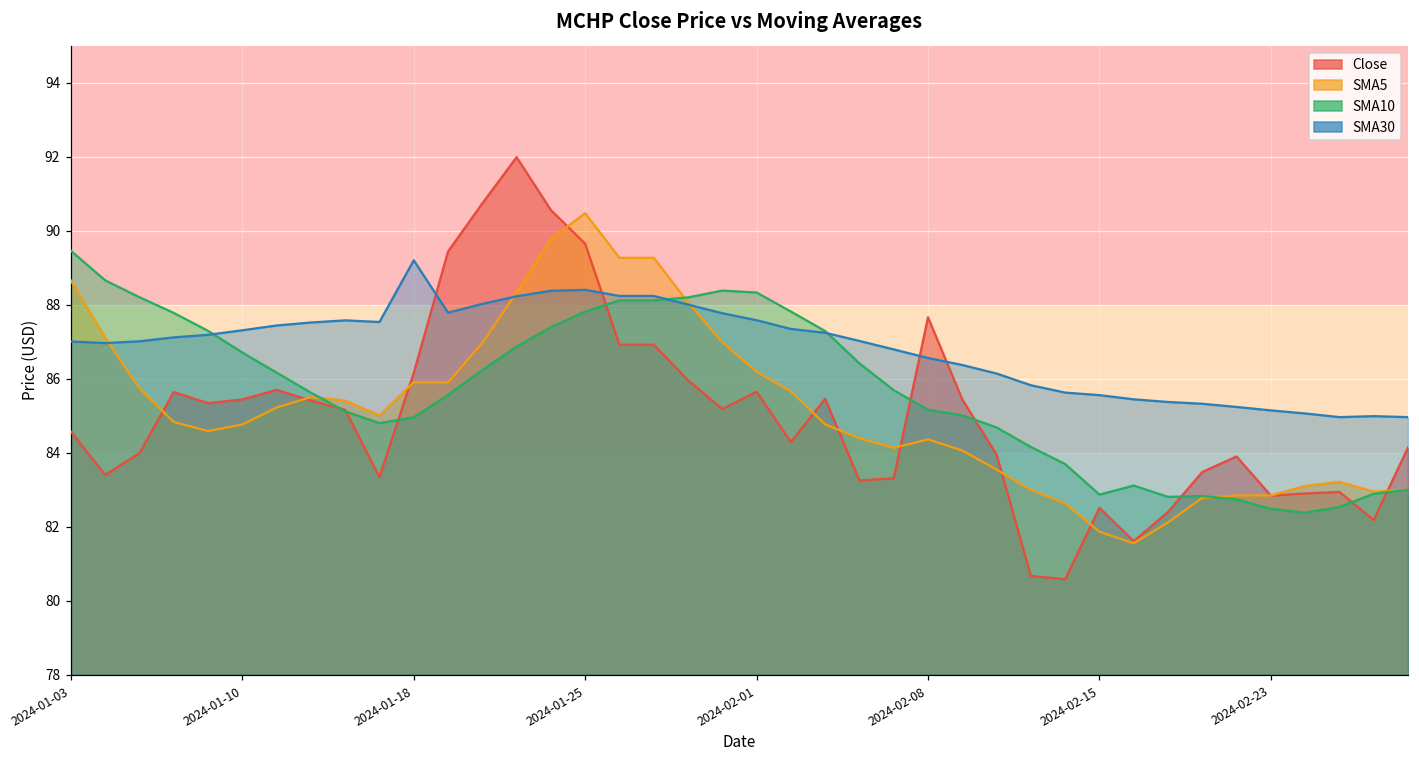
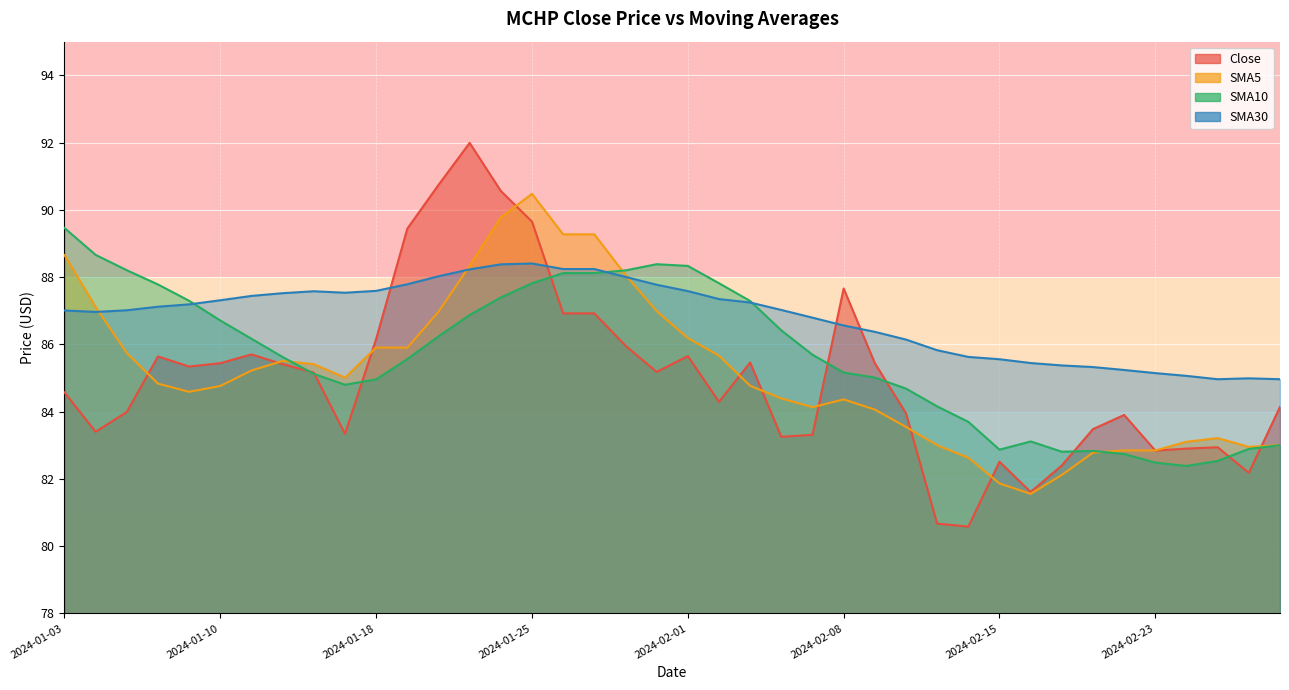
  {
    "Close": {
      "2024-01-03": 84.6,
      "2024-01-10": 85.4,
      "2024-01-18": 86.2,
      "2024-01-25": 89.7,
      "2024-02-01": 85.7,
      "2024-02-08": 87.7,
      "2024-02-15": 82.5
    },
    "SMA5": {
      "2024-01-03": 88.7,
      "2024-01-10": 84.8,
      "2024-01-18": 85.9,
      "2024-01-25": 90.5,
      "2024-02-01": 86.2,
      "2024-02-08": 84.4,
      "2024-02-15": 81.9
    },
    "SMA10": {
      "2024-01-03": 89.5,
      "2024-01-10": 86.7,
      "2024-01-18": 85.0,
      "2024-01-25": 87.8,
      "2024-02-01": 88.3,
      "2024-02-08": 85.2,
      "2024-02-15": 82.9,
      "2024-02-23": 82.5
    },
    "SMA30": {
      "2024-01-03": 87.0,
      "2024-01-10": 87.3,
-     "2024-01-18": 89.2,
+     "2024-01-18": 87.6,
      "2024-01-25": 88.4,
      "2024-02-01": 87.6,
      "2024-02-08": 86.6,
      "2024-02-15": 85.6,
      "2024-02-23": 85.1
    }
  }
